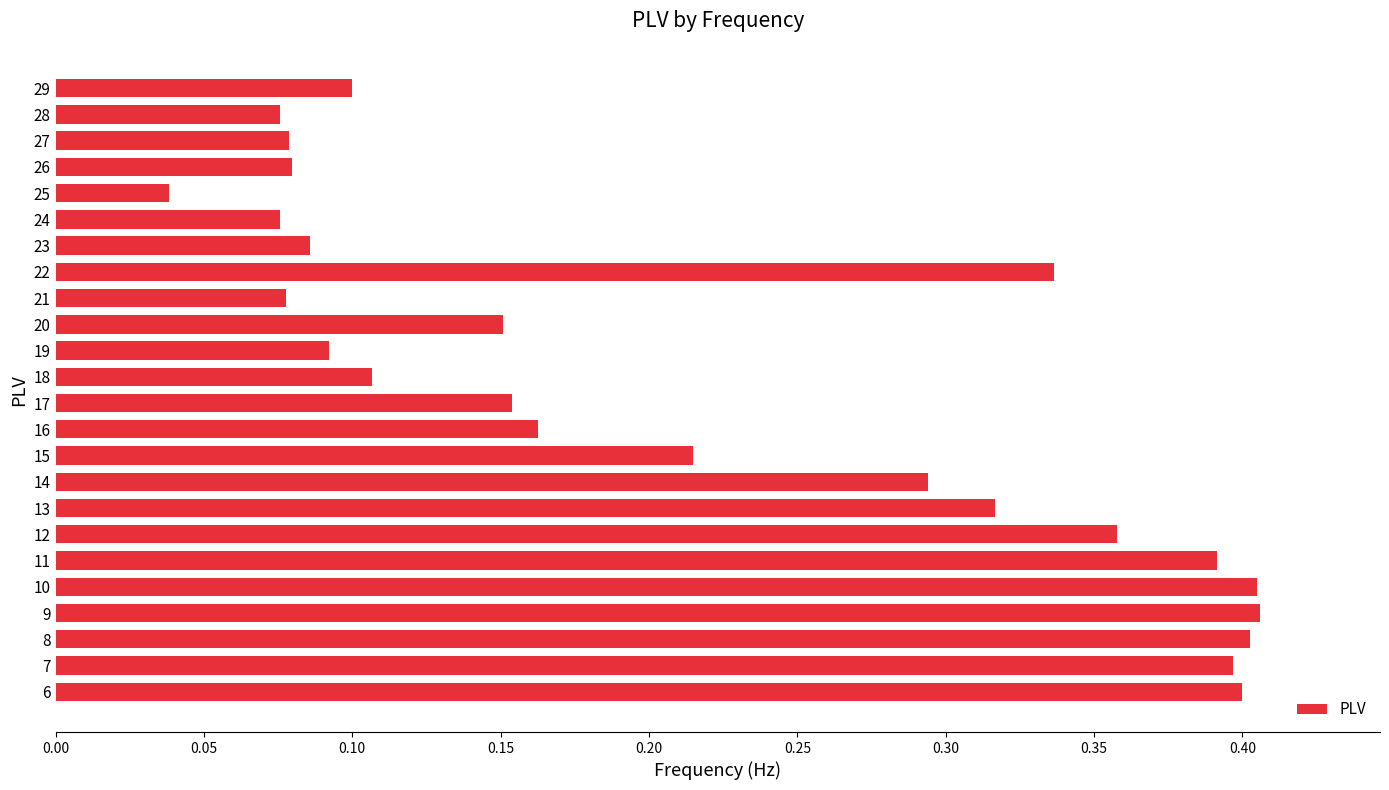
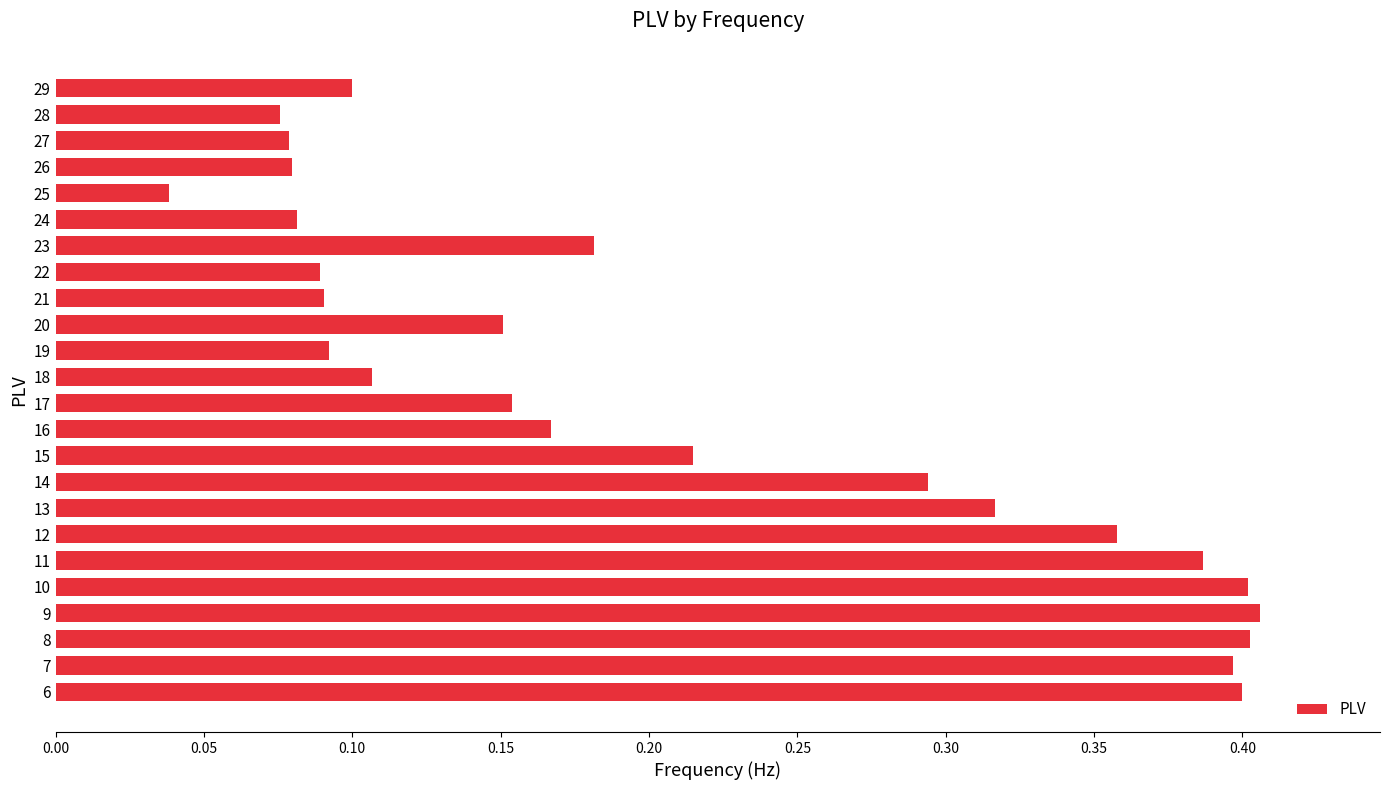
  {
    "29": 0.100,
    "28": 0.076,
    "27": 0.079,
    "26": 0.080,
    "25": 0.038,
-   "24": 0.076,
-   "23": 0.086,
-   "22": 0.337,
-   "21": 0.078,
+   "24": 0.081,
+   "23": 0.182,
+   "22": 0.089,
+   "21": 0.091,
    "20": 0.151,
    "19": 0.092,
    "18": 0.107,
    "17": 0.154,
-   "16": 0.163,
+   "16": 0.167,
    "15": 0.215,
    "14": 0.294,
    "13": 0.317,
    "12": 0.358,
-   "11": 0.392,
-   "10": 0.405,
+   "11": 0.387,
+   "10": 0.402,
    "9": 0.406,
    "8": 0.402,
    "7": 0.397,
    "6": 0.400
  }
